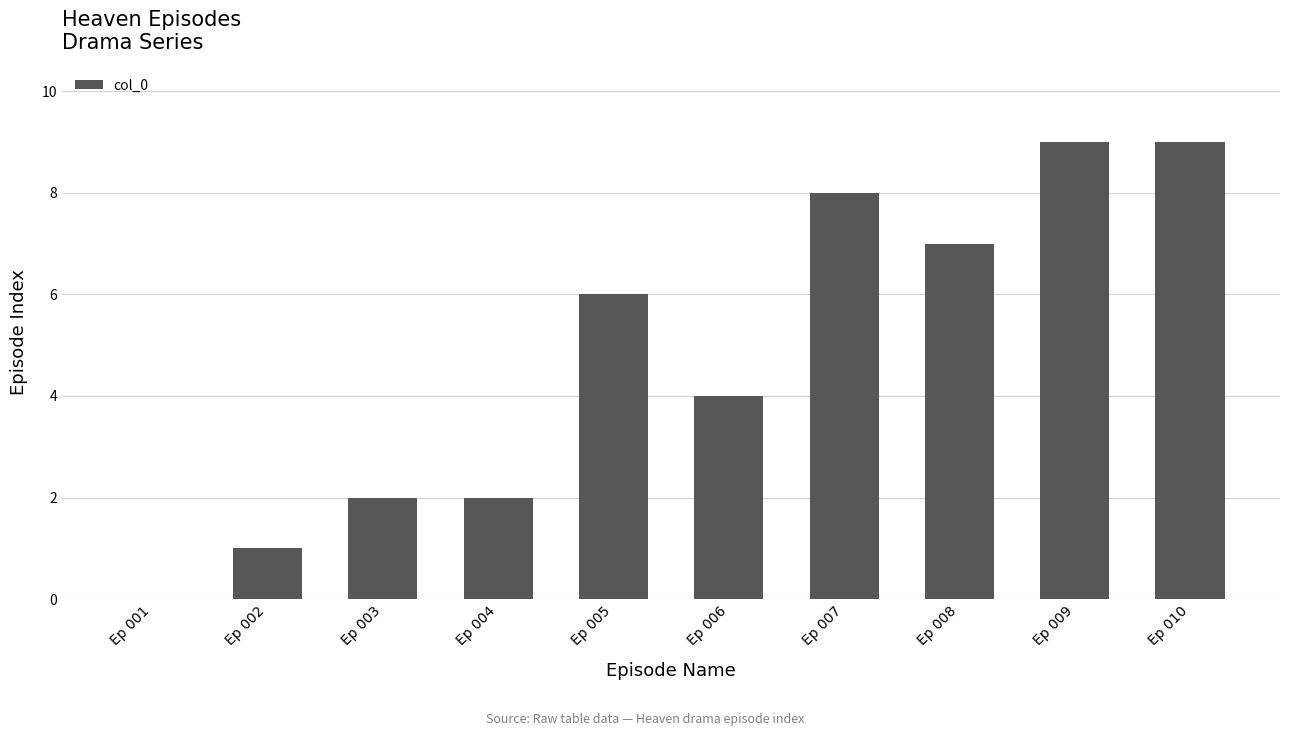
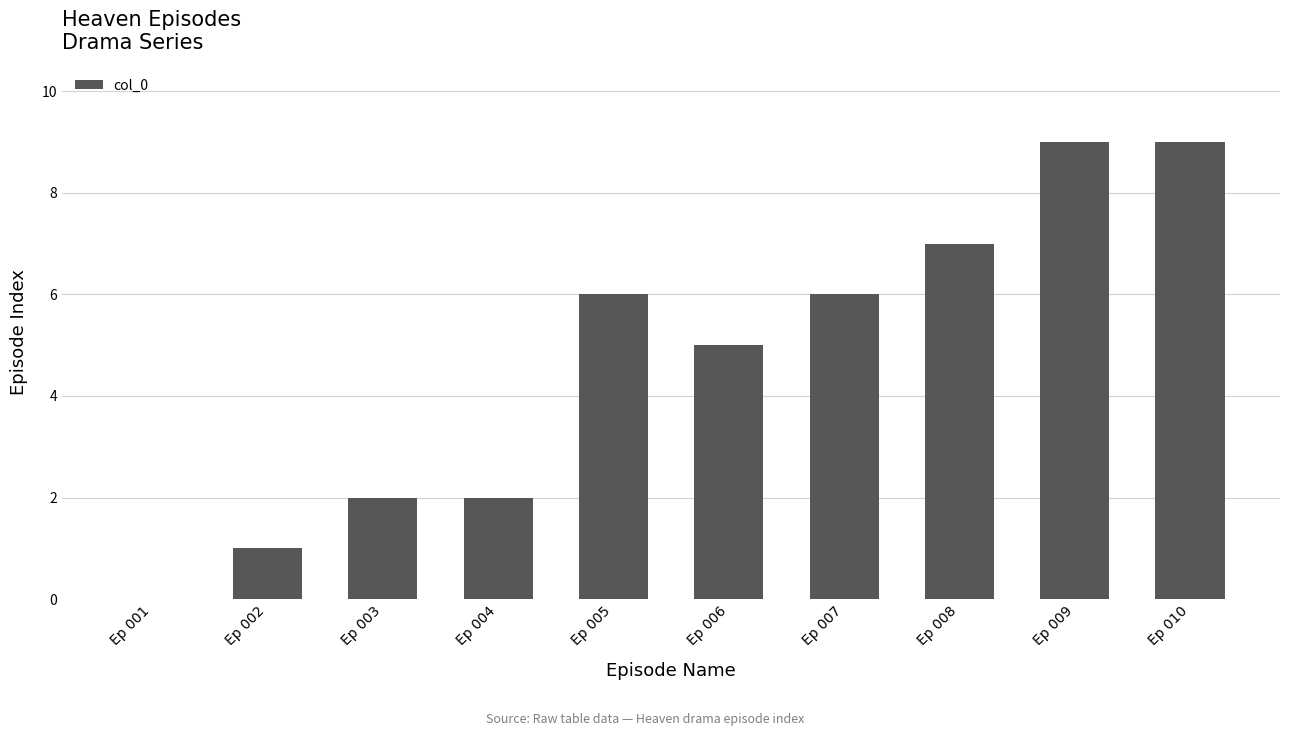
  {
    "Ep 001": 0,
    "Ep 002": 1,
    "Ep 003": 2,
    "Ep 004": 2,
    "Ep 005": 6,
-   "Ep 006": 4,
-   "Ep 007": 8,
+   "Ep 006": 5,
+   "Ep 007": 6,
    "Ep 008": 7,
    "Ep 009": 9,
    "Ep 010": 9
  }
